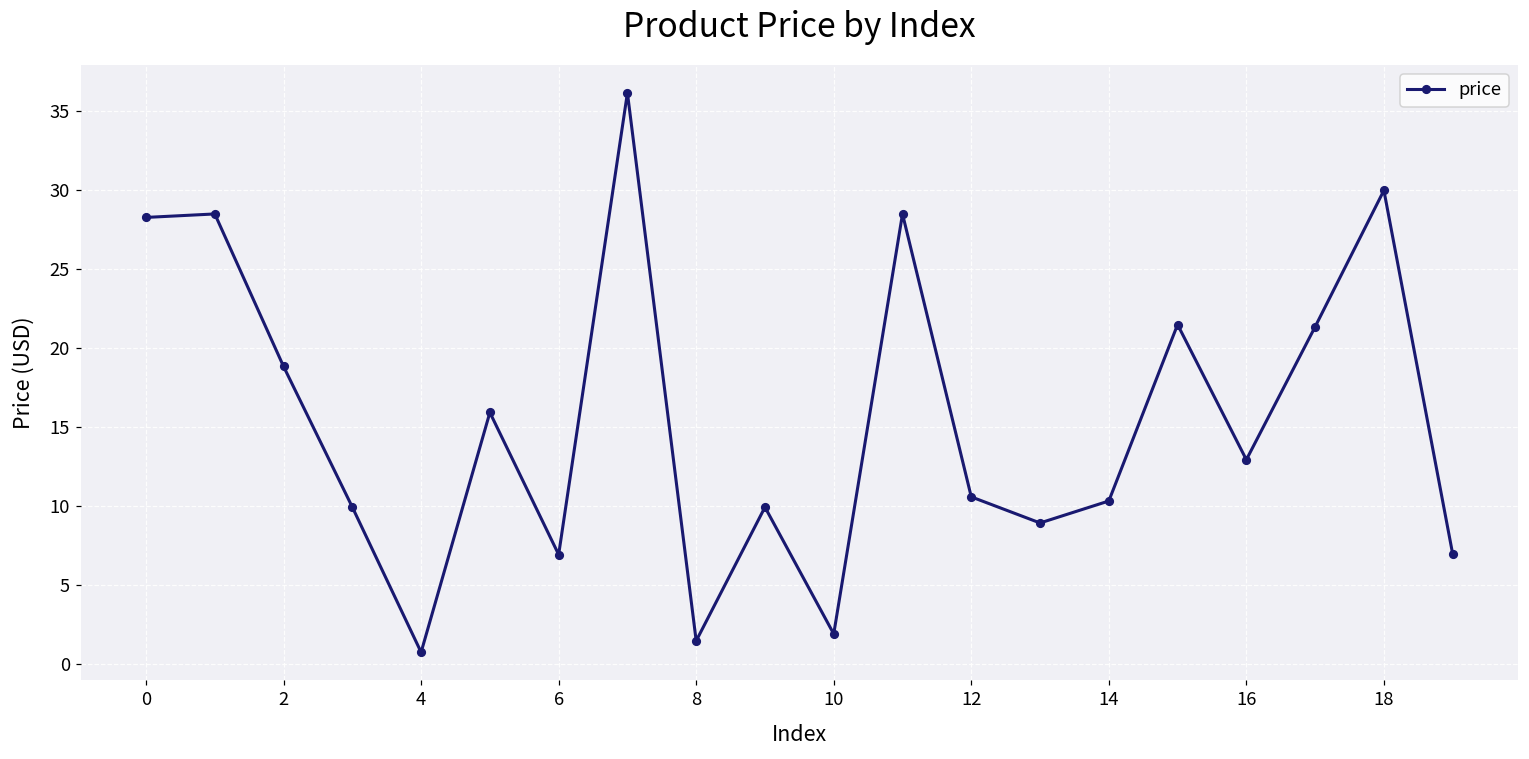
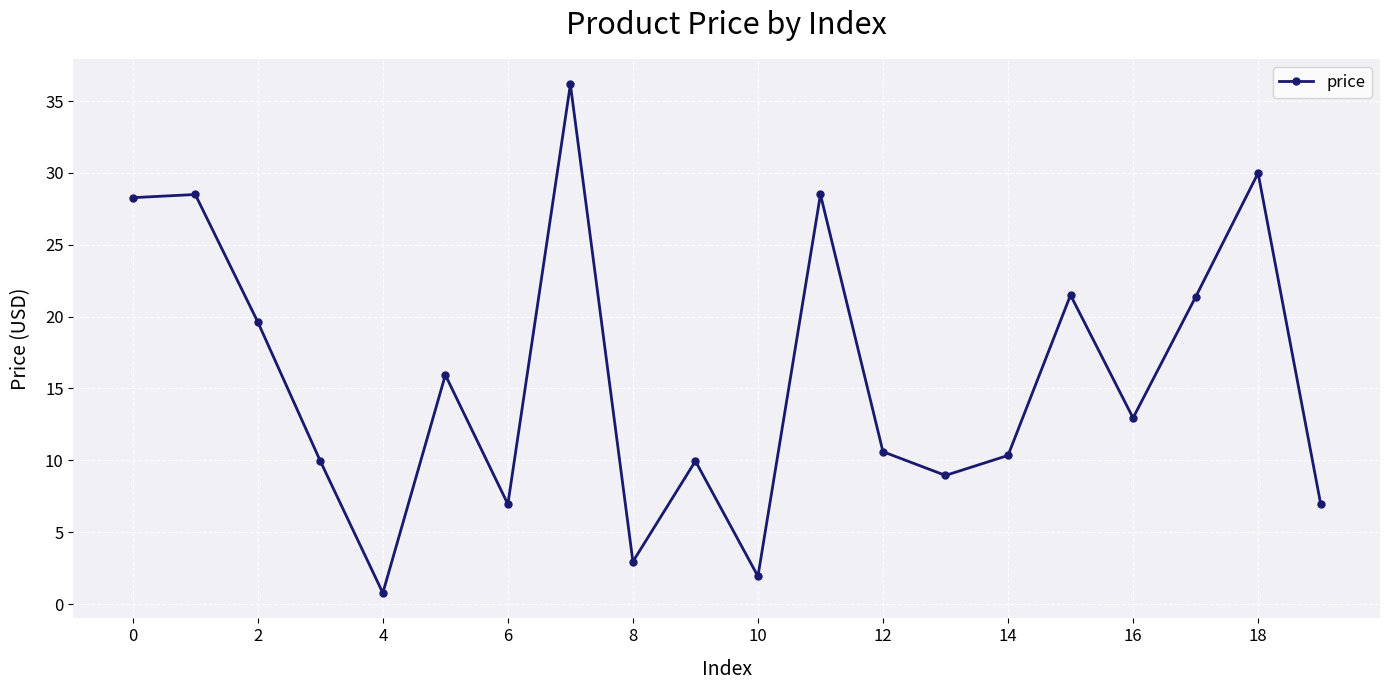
  {
    "0": 28.3,
-   "2": 18.9,
+   "2": 19.6,
    "4": 0.8,
    "6": 7.0,
-   "8": 1.5,
+   "8": 3.0,
    "10": 1.9,
    "12": 10.6,
    "14": 10.3,
    "16": 13.0,
    "18": 30.0
  }
